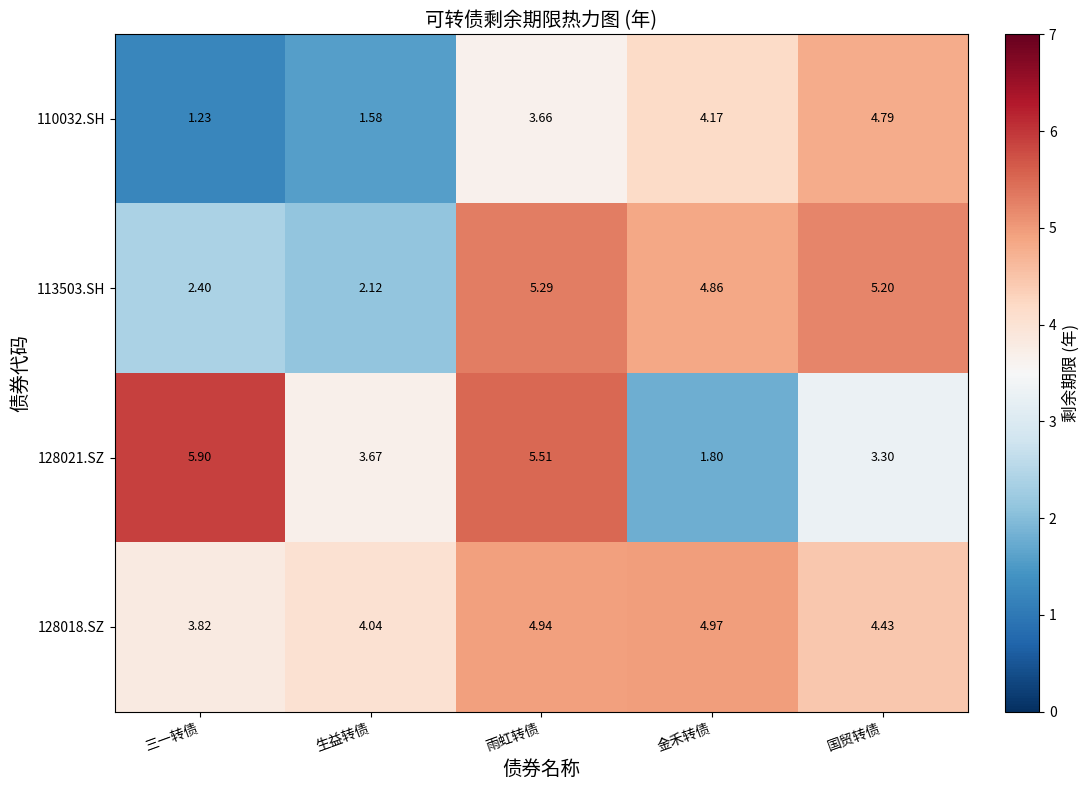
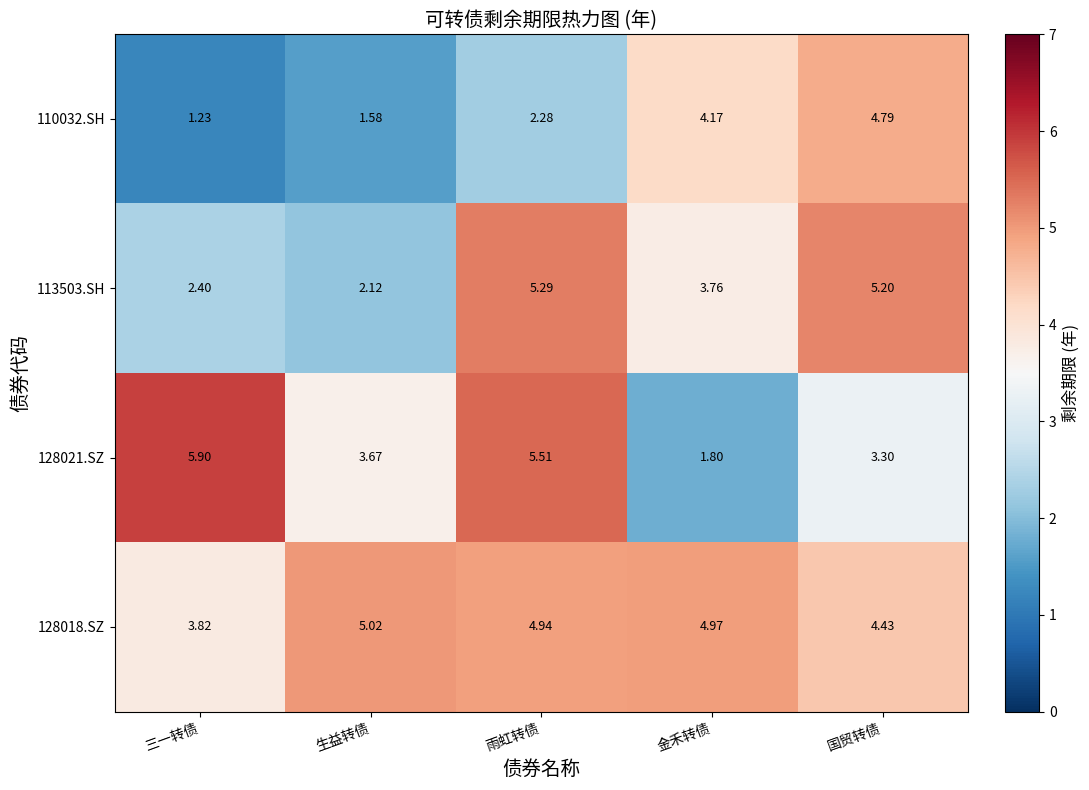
  {
    "110032.SH": {
      "三一转债": 1.23,
      "生益转债": 1.58,
-     "雨虹转债": 3.66,
+     "雨虹转债": 2.28,
      "金禾转债": 4.17,
      "国贸转债": 4.79
    },
    "113503.SH": {
      "三一转债": 2.40,
      "生益转债": 2.12,
      "雨虹转债": 5.29,
-     "金禾转债": 4.86,
+     "金禾转债": 3.76,
      "国贸转债": 5.20
    },
    "128021.SZ": {
      "三一转债": 5.90,
      "生益转债": 3.67,
      "雨虹转债": 5.51,
      "金禾转债": 1.80,
      "国贸转债": 3.30
    },
    "128018.SZ": {
      "三一转债": 3.82,
-     "生益转债": 4.04,
+     "生益转债": 5.02,
      "雨虹转债": 4.94,
      "金禾转债": 4.97,
      "国贸转债": 4.43
    }
  }
